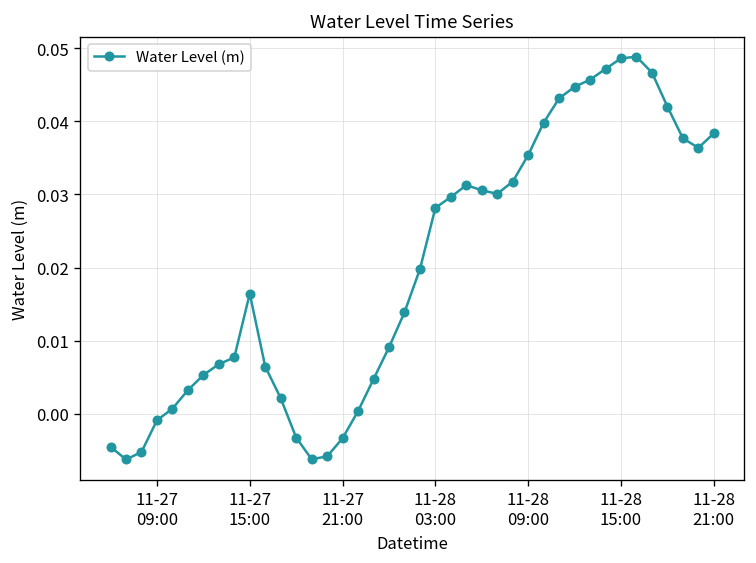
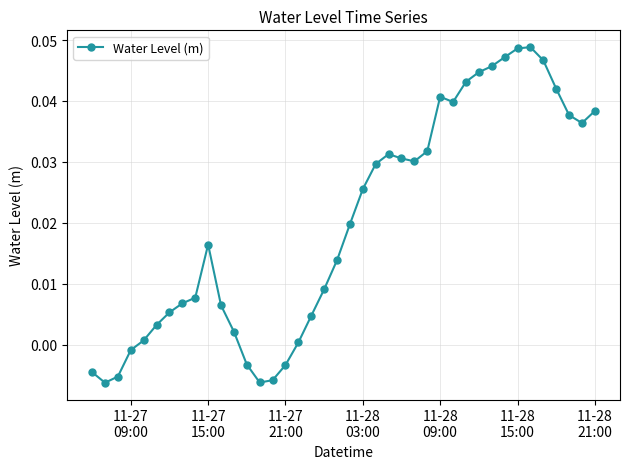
  {
    "11-27 09:00": -0.001,
    "11-27 15:00": 0.016,
    "11-27 21:00": -0.003,
-   "11-28 03:00": 0.028,
-   "11-28 09:00": 0.035,
+   "11-28 03:00": 0.026,
+   "11-28 09:00": 0.041,
    "11-28 15:00": 0.049,
    "11-28 21:00": 0.038
  }
